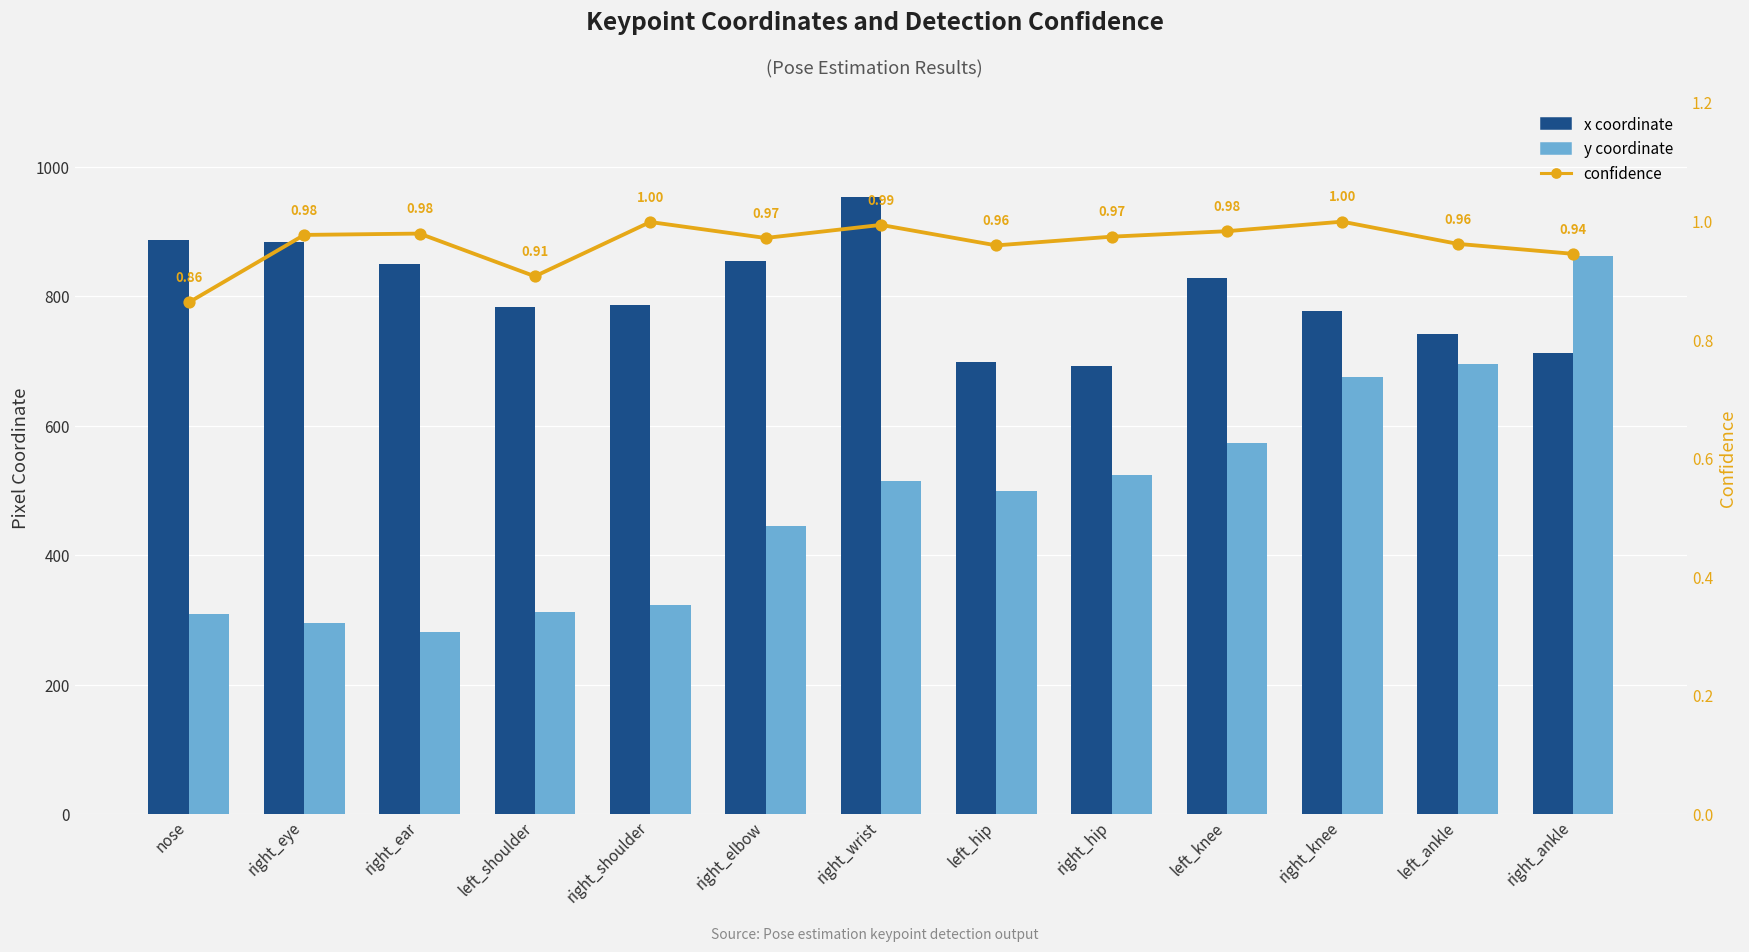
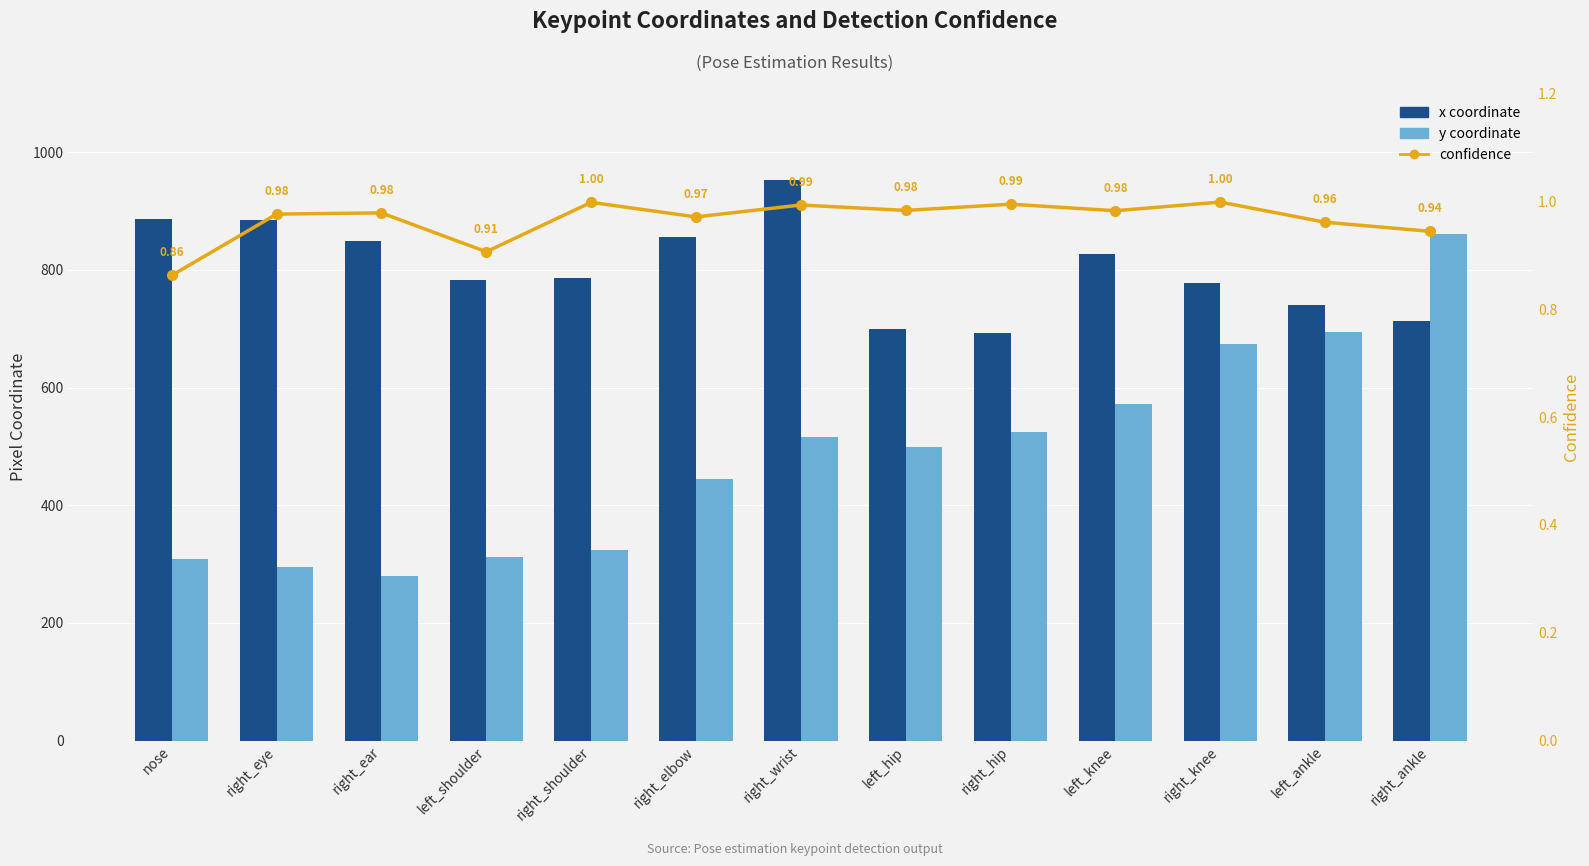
  {
    "confidence": {
      "nose": 0.86,
      "right_eye": 0.98,
      "right_ear": 0.98,
      "left_shoulder": 0.91,
      "right_shoulder": 1.00,
      "right_elbow": 0.97,
      "right_wrist": 0.99,
-     "left_hip": 0.96,
-     "right_hip": 0.97,
+     "left_hip": 0.98,
+     "right_hip": 0.99,
      "left_knee": 0.98,
      "right_knee": 1.00,
      "left_ankle": 0.96,
      "right_ankle": 0.94
    }
  }
